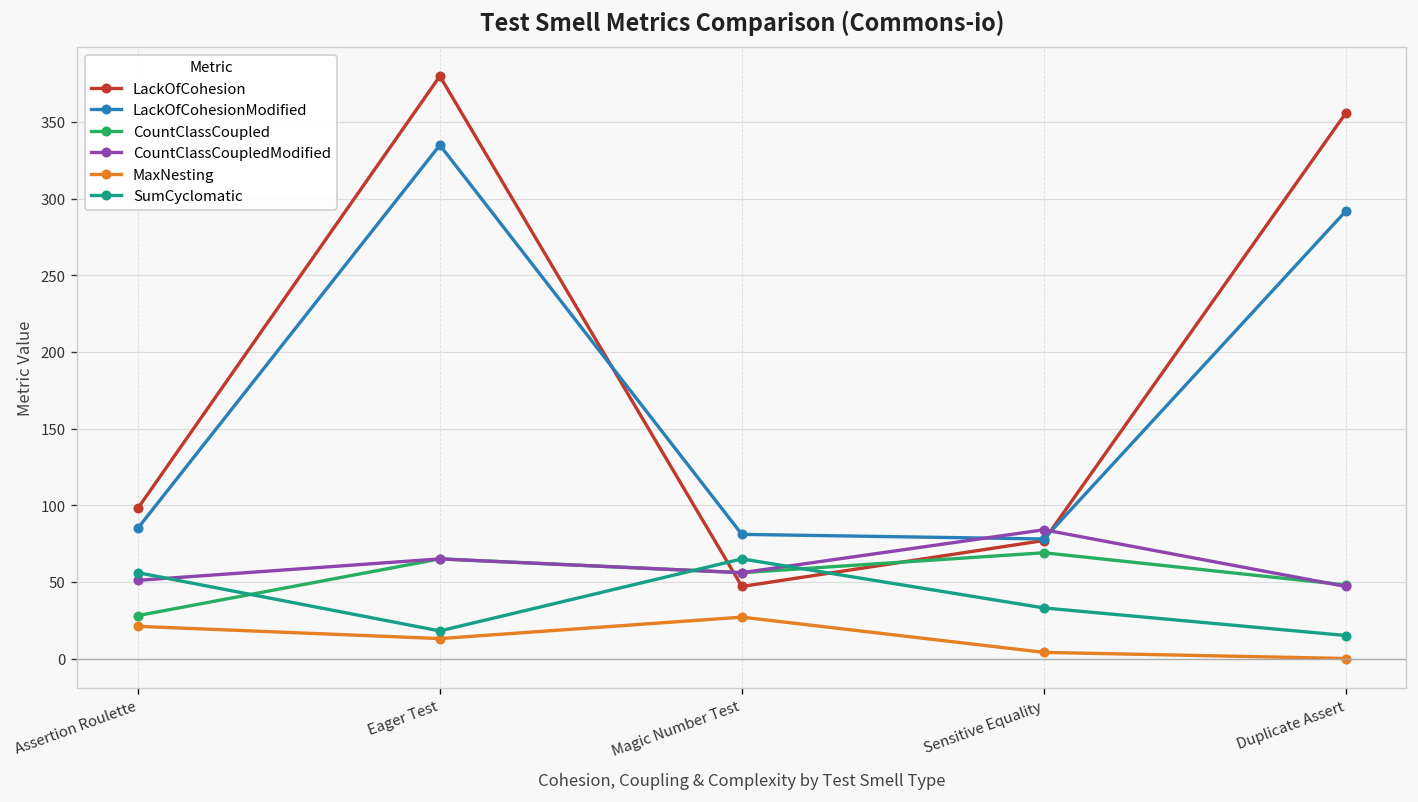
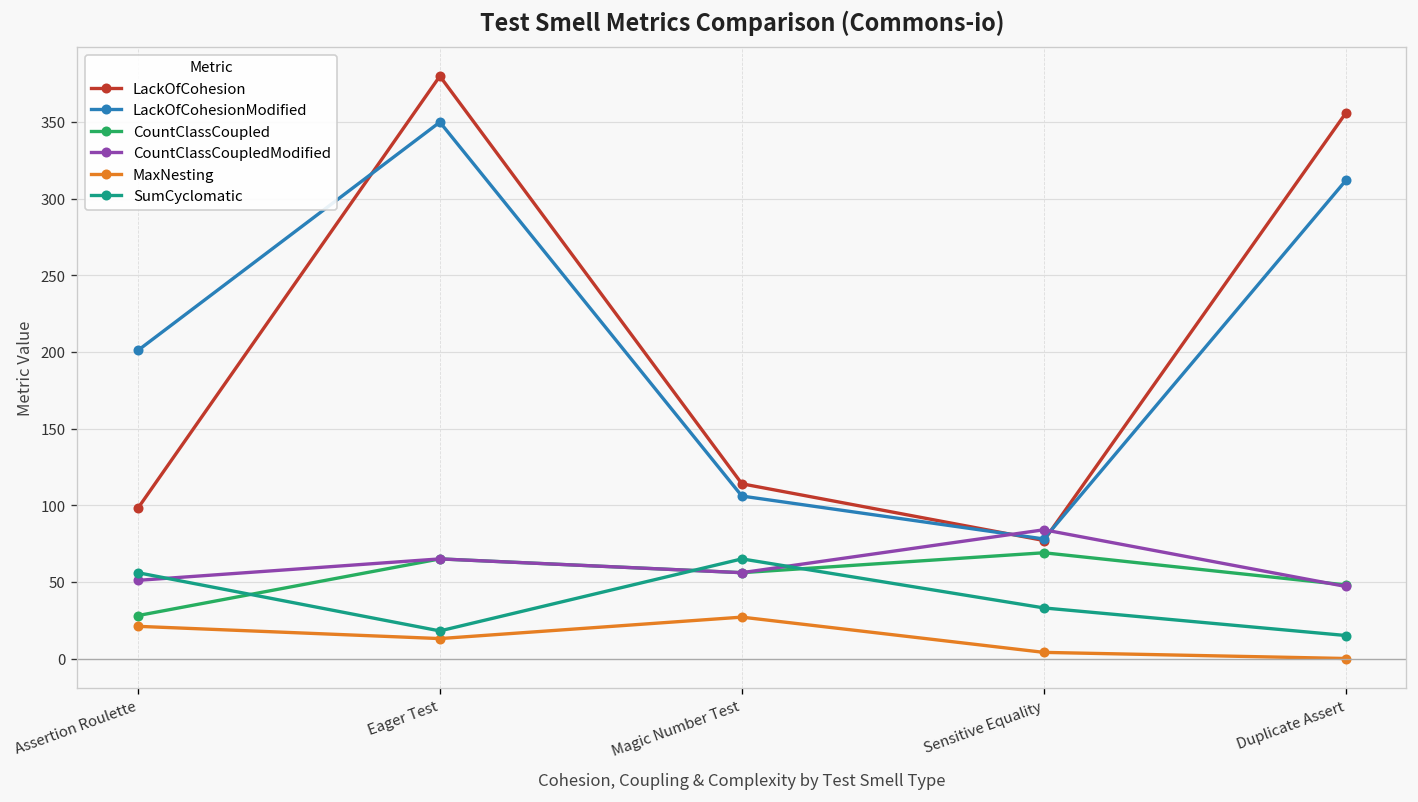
  {
    "LackOfCohesion": {
      "Assertion Roulette": 98,
      "Eager Test": 380,
-     "Magic Number Test": 47,
+     "Magic Number Test": 114,
      "Duplicate Assert": 356
    },
    "LackOfCohesionModified": {
-     "Assertion Roulette": 85,
-     "Eager Test": 335,
-     "Magic Number Test": 81,
-     "Duplicate Assert": 292
+     "Assertion Roulette": 201,
+     "Eager Test": 350,
+     "Magic Number Test": 106,
+     "Duplicate Assert": 312
    },
    "CountClassCoupledModified": {
      "Assertion Roulette": 51,
      "Sensitive Equality": 84
    },
    "MaxNesting": {
      "Assertion Roulette": 21,
      "Eager Test": 13,
      "Magic Number Test": 27,
      "Sensitive Equality": 4,
      "Duplicate Assert": 0
    }
  }
